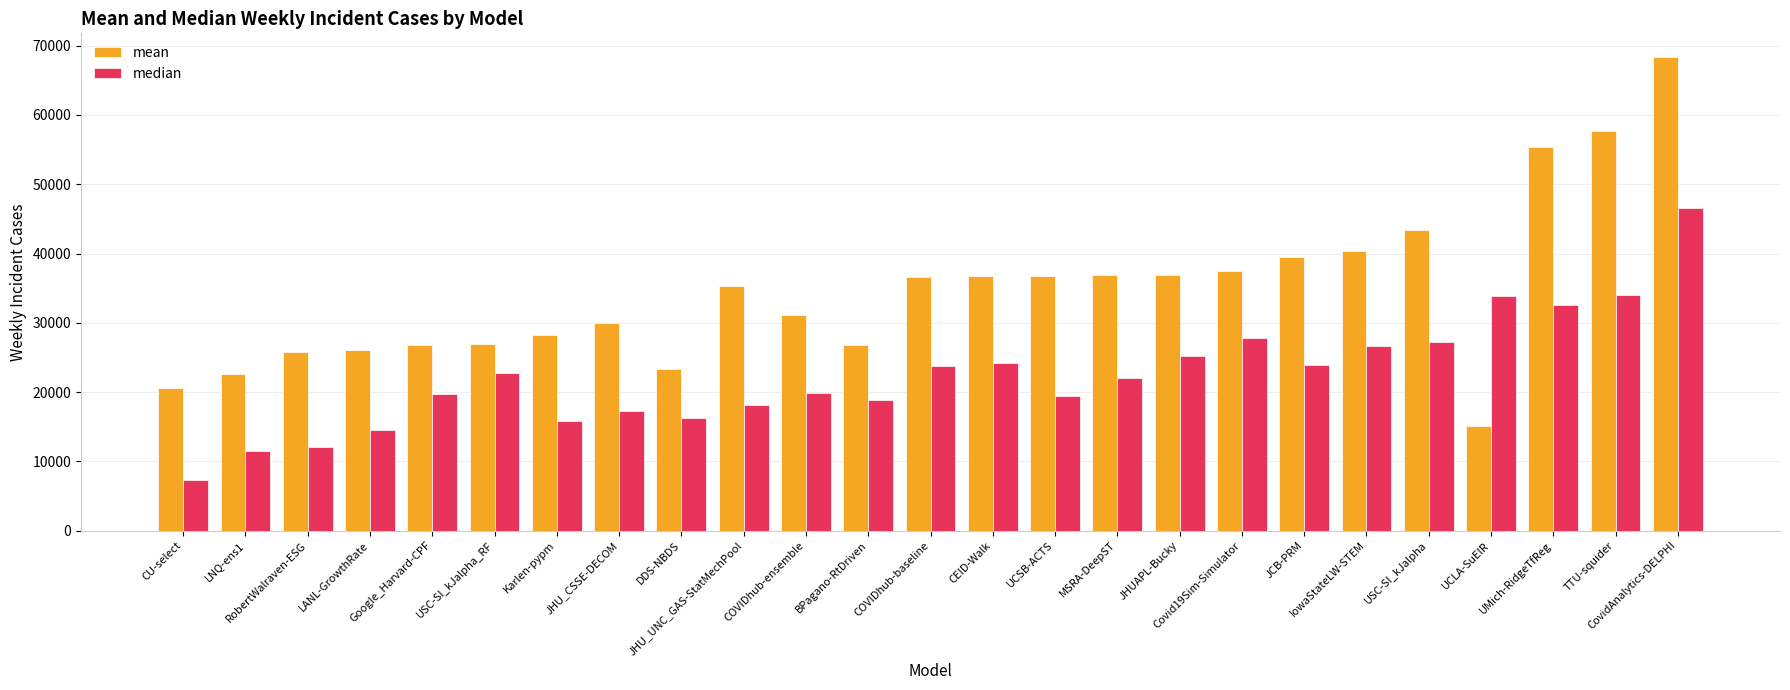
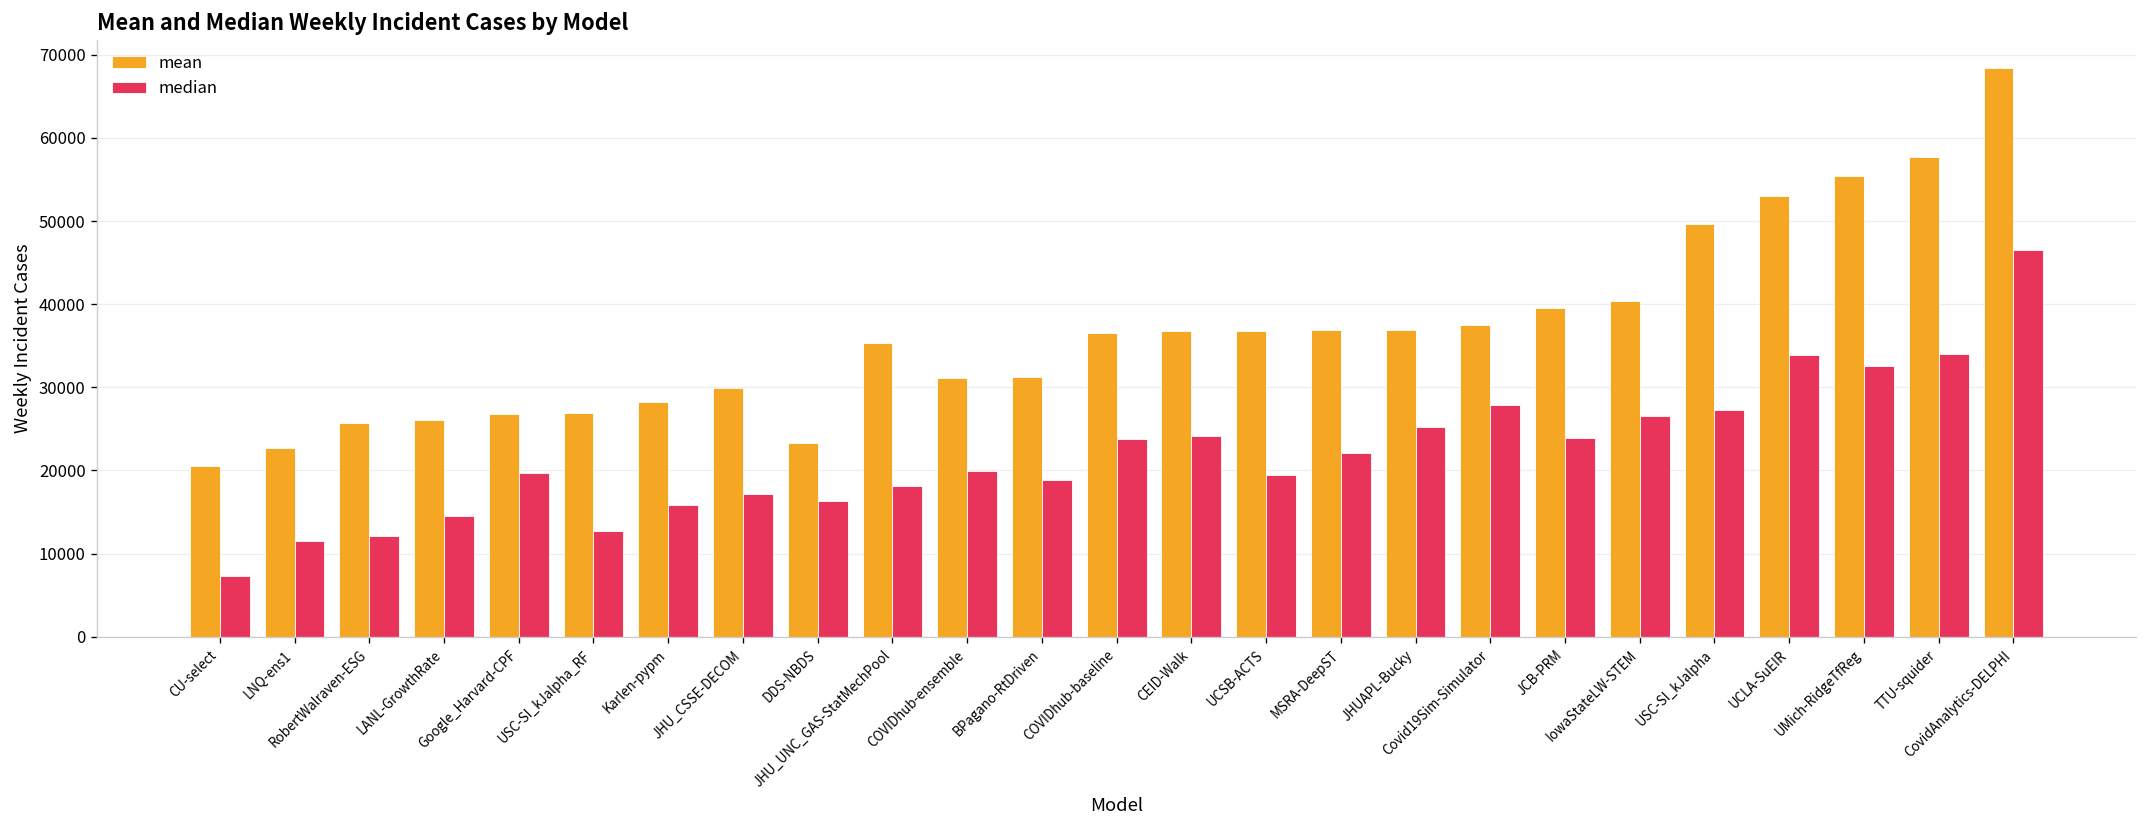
  {
    "mean": {
      "CU-select": 21000,
      "LNQ-ens1": 23000,
      "RobertWalraven-ESG": 26000,
      "LANL-GrowthRate": 26000,
      "Google_Harvard-CPF": 27000,
      "USC-SI_kJalpha_RF": 27000,
      "Karlen-pypm": 28000,
      "JHU_CSSE-DECOM": 30000,
      "DDS-NBDS": 23000,
      "JHU_UNC_GAS-StatMechPool": 35000,
      "COVIDhub-ensemble": 31000,
-     "BPagano-RtDriven": 27000,
+     "BPagano-RtDriven": 31000,
      "COVIDhub-baseline": 37000,
      "CEID-Walk": 37000,
      "UCSB-ACTS": 37000,
      "MSRA-DeepST": 37000,
      "JHUAPL-Bucky": 37000,
      "Covid19Sim-Simulator": 38000,
      "JCB-PRM": 39000,
      "IowaStateLW-STEM": 40000,
-     "USC-SI_kJalpha": 43000,
-     "UCLA-SuEIR": 15000,
+     "USC-SI_kJalpha": 50000,
+     "UCLA-SuEIR": 53000,
      "UMich-RidgeTfReg": 55000,
      "TTU-squider": 58000,
      "CovidAnalytics-DELPHI": 68000
    },
    "median": {
      "CU-select": 7000,
      "LNQ-ens1": 11000,
      "RobertWalraven-ESG": 12000,
      "LANL-GrowthRate": 15000,
      "Google_Harvard-CPF": 20000,
-     "USC-SI_kJalpha_RF": 23000,
+     "USC-SI_kJalpha_RF": 13000,
      "Karlen-pypm": 16000,
      "JHU_CSSE-DECOM": 17000,
      "DDS-NBDS": 16000,
      "JHU_UNC_GAS-StatMechPool": 18000,
      "COVIDhub-ensemble": 20000,
      "BPagano-RtDriven": 19000,
      "COVIDhub-baseline": 24000,
      "CEID-Walk": 24000,
      "UCSB-ACTS": 19000,
      "MSRA-DeepST": 22000,
      "JHUAPL-Bucky": 25000,
      "Covid19Sim-Simulator": 28000,
      "JCB-PRM": 24000,
      "IowaStateLW-STEM": 27000,
      "USC-SI_kJalpha": 27000,
      "UCLA-SuEIR": 34000,
      "UMich-RidgeTfReg": 33000,
      "TTU-squider": 34000,
      "CovidAnalytics-DELPHI": 47000
    }
  }
